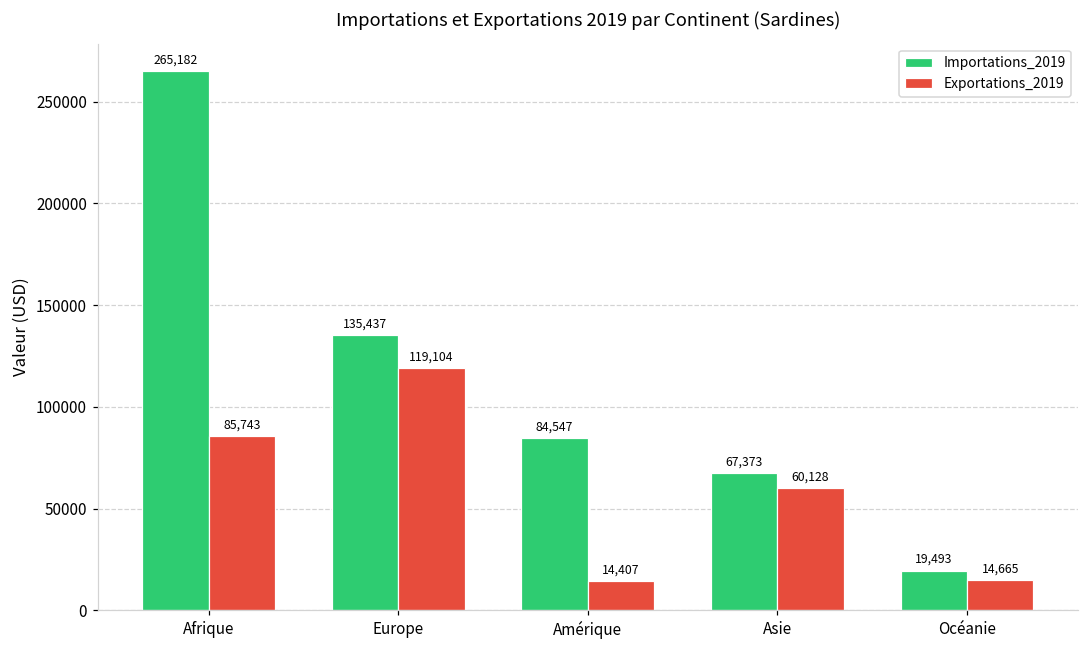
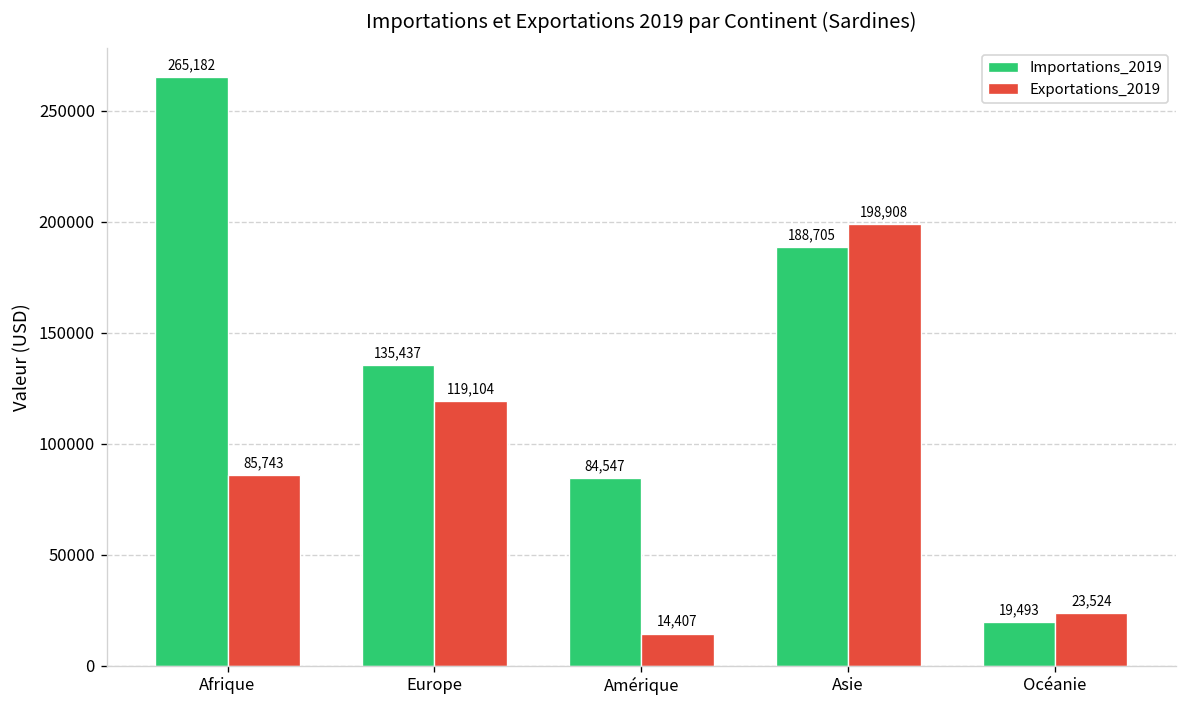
  {
    "Importations_2019": {
      "Afrique": "265,182",
      "Europe": "135,437",
      "Amérique": "84,547",
-     "Asie": "67,373",
+     "Asie": "188,705",
      "Océanie": "19,493"
    },
    "Exportations_2019": {
      "Afrique": "85,743",
      "Europe": "119,104",
      "Amérique": "14,407",
-     "Asie": "60,128",
-     "Océanie": "14,665"
+     "Asie": "198,908",
+     "Océanie": "23,524"
    }
  }
